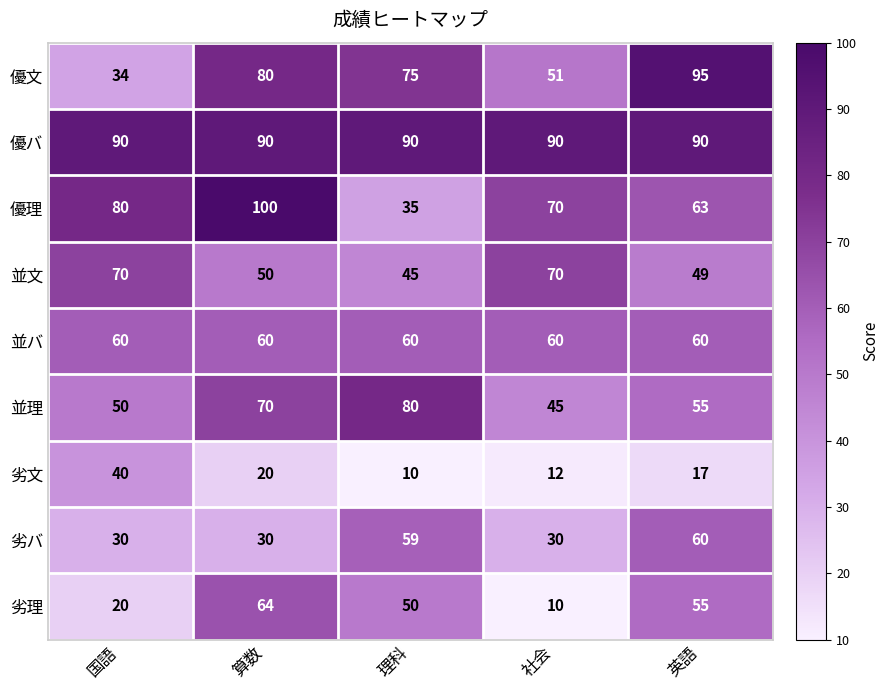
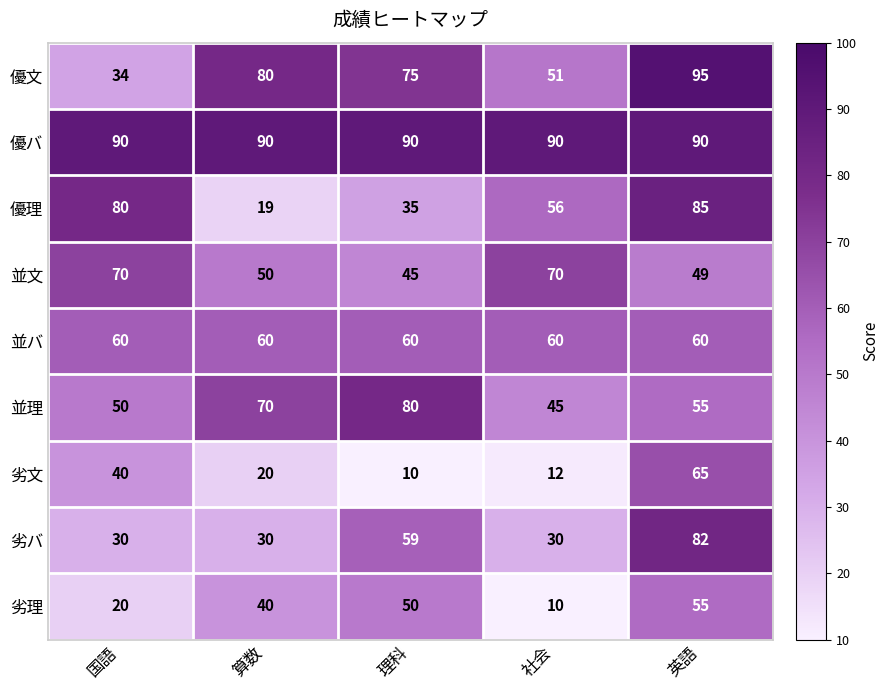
  {
    "優文": {
      "国語": 34,
      "算数": 80,
      "理科": 75,
      "社会": 51,
      "英語": 95
    },
    "優バ": {
      "国語": 90,
      "算数": 90,
      "理科": 90,
      "社会": 90,
      "英語": 90
    },
    "優理": {
      "国語": 80,
-     "算数": 100,
+     "算数": 19,
      "理科": 35,
-     "社会": 70,
-     "英語": 63
+     "社会": 56,
+     "英語": 85
    },
    "並文": {
      "国語": 70,
      "算数": 50,
      "理科": 45,
      "社会": 70,
      "英語": 49
    },
    "並バ": {
      "国語": 60,
      "算数": 60,
      "理科": 60,
      "社会": 60,
      "英語": 60
    },
    "並理": {
      "国語": 50,
      "算数": 70,
      "理科": 80,
      "社会": 45,
      "英語": 55
    },
    "劣文": {
      "国語": 40,
      "算数": 20,
      "理科": 10,
      "社会": 12,
-     "英語": 17
+     "英語": 65
    },
    "劣バ": {
      "国語": 30,
      "算数": 30,
      "理科": 59,
      "社会": 30,
-     "英語": 60
+     "英語": 82
    },
    "劣理": {
      "国語": 20,
-     "算数": 64,
+     "算数": 40,
      "理科": 50,
      "社会": 10,
      "英語": 55
    }
  }
